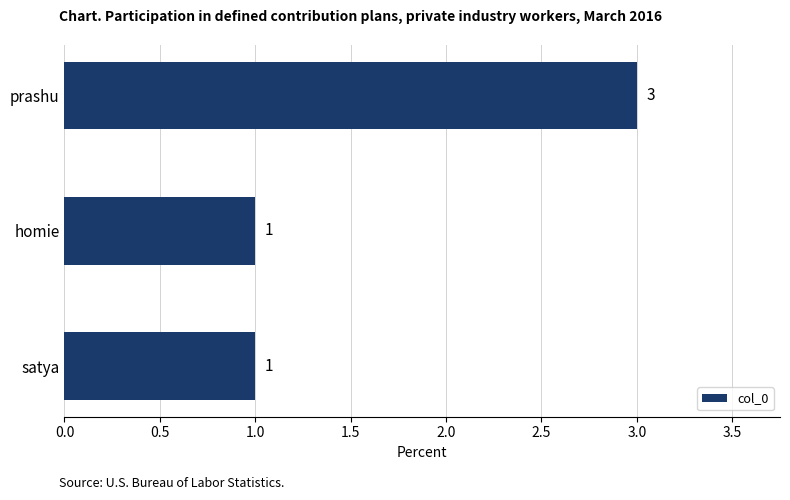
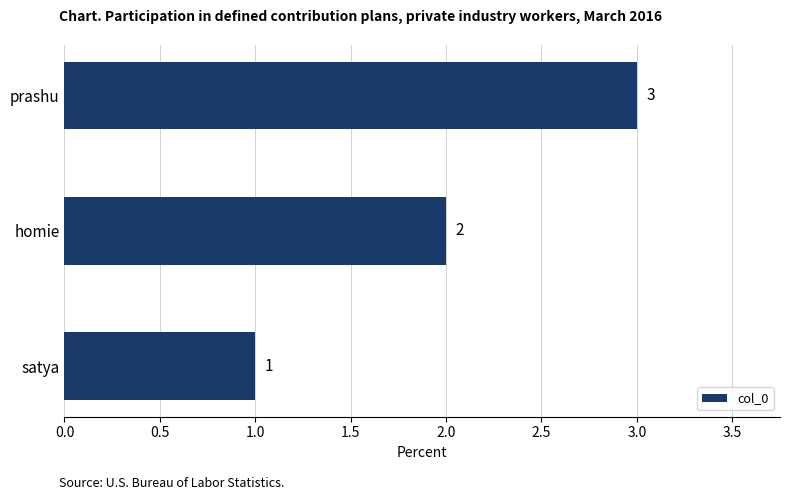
  {
    "prashu": 3,
-   "homie": 1,
+   "homie": 2,
    "satya": 1
  }
